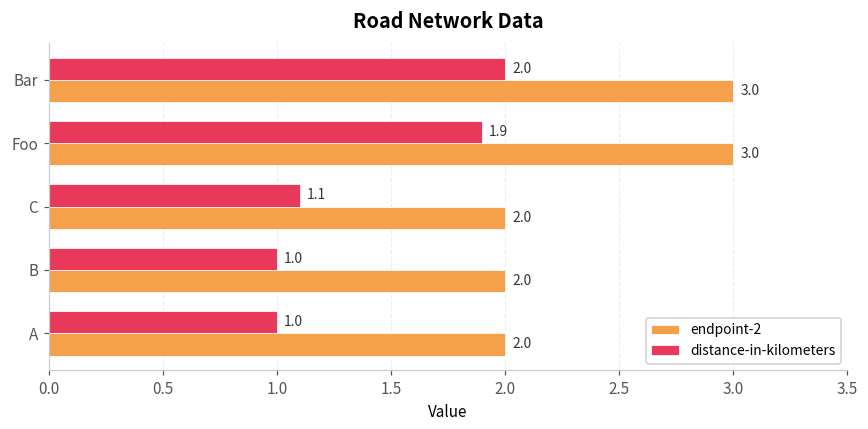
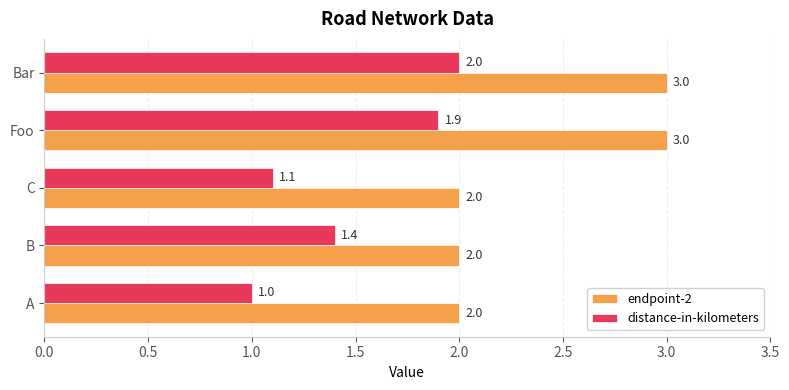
  {
    "endpoint-2": {
      "Bar": 3.0,
      "Foo": 3.0,
      "C": 2.0,
      "B": 2.0,
      "A": 2.0
    },
    "distance-in-kilometers": {
      "Bar": 2.0,
      "Foo": 1.9,
      "C": 1.1,
-     "B": 1.0,
+     "B": 1.4,
      "A": 1.0
    }
  }
